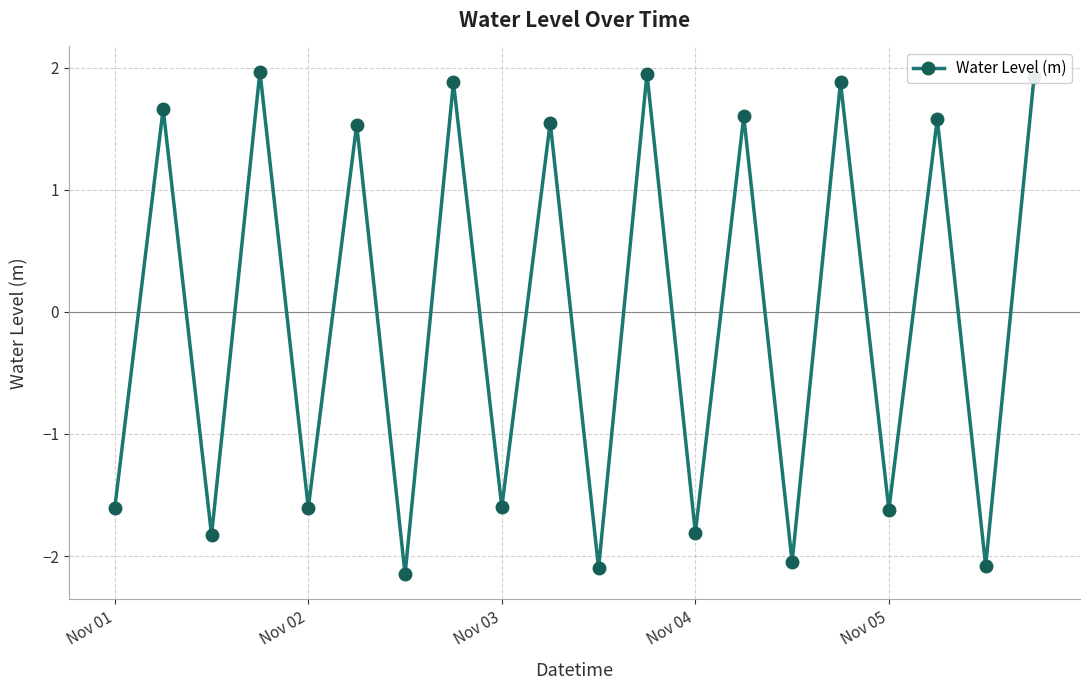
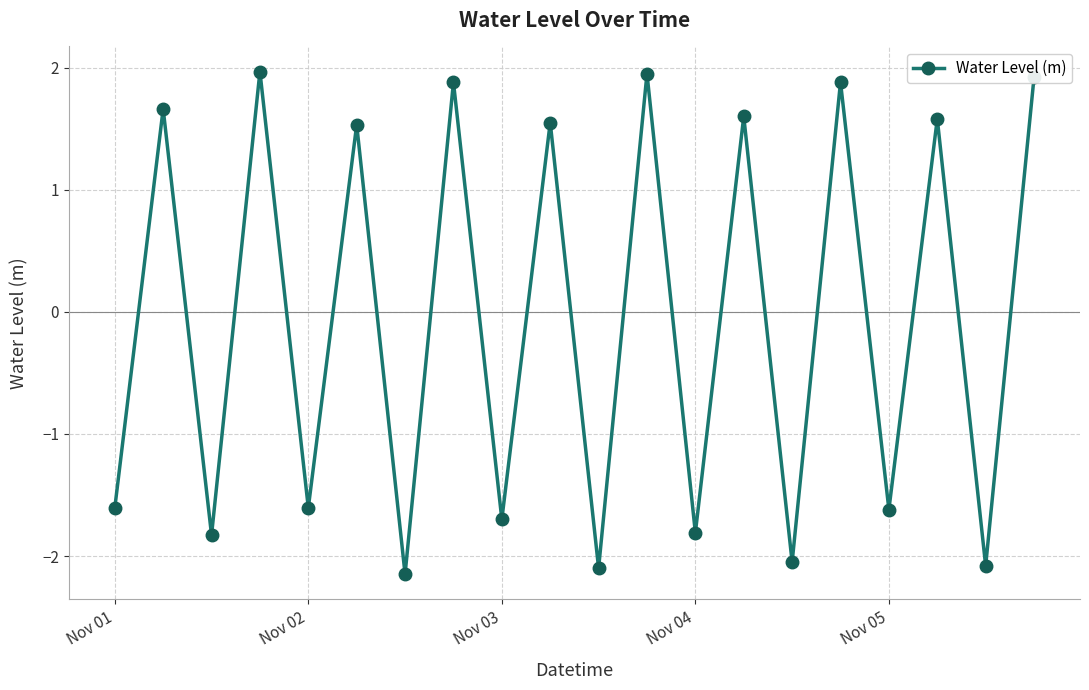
  {
    "Nov 01": -1.6,
    "Nov 02": -1.6,
-   "Nov 03": -1.6,
+   "Nov 03": -1.7,
    "Nov 04": -1.8,
    "Nov 05": -1.6
  }
